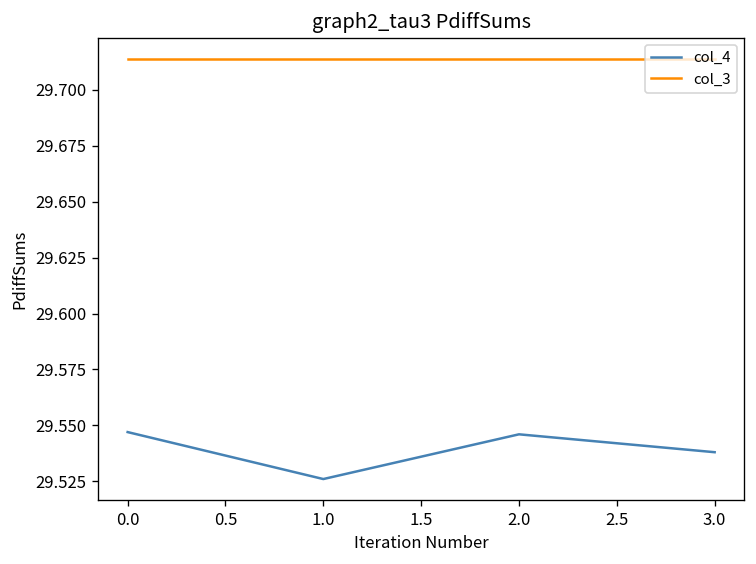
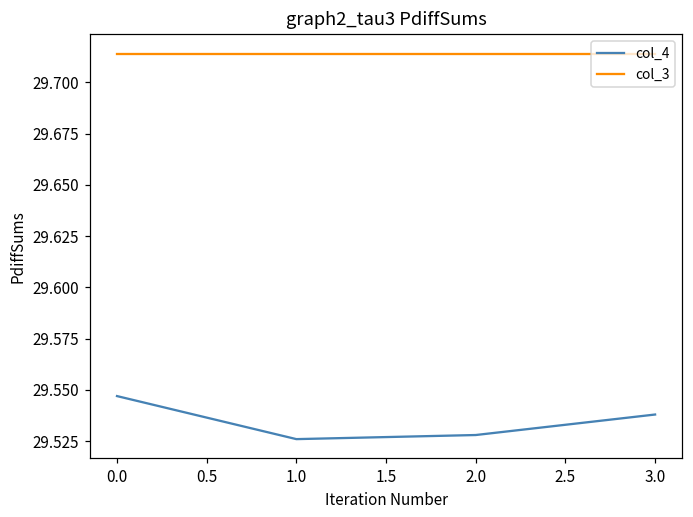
  {
    "col_4": {
      "0.0": 29.547,
      "1.0": 29.526,
-     "2.0": 29.546,
+     "2.0": 29.528,
      "3.0": 29.538
    },
    "col_3": {
      "0.0": 29.714,
      "1.0": 29.714,
      "2.0": 29.714
    }
  }
